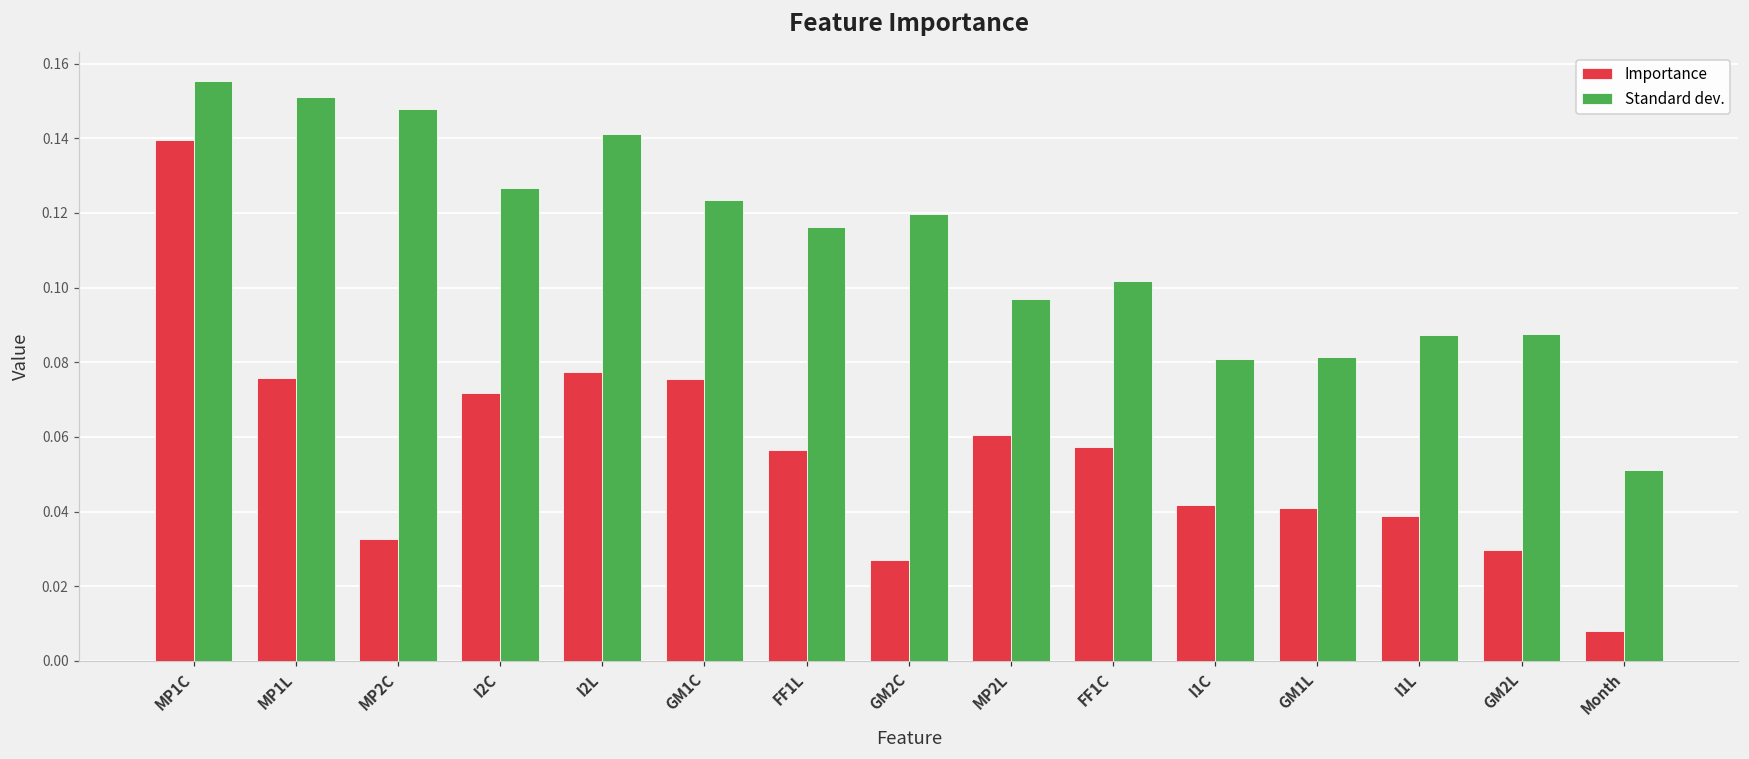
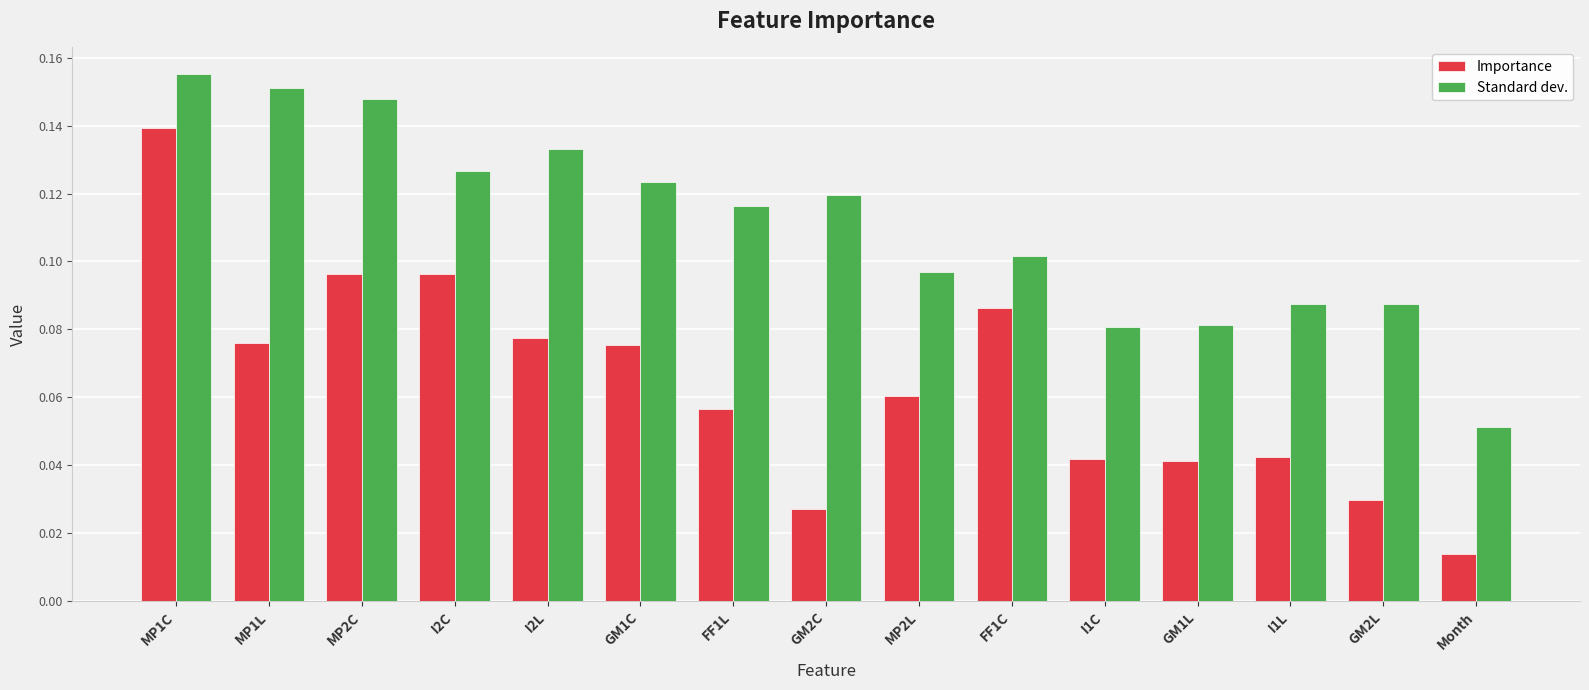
  {
    "Importance": {
      "MP1C": 0.139,
      "MP1L": 0.076,
-     "MP2C": 0.033,
-     "I2C": 0.072,
+     "MP2C": 0.096,
+     "I2C": 0.096,
      "I2L": 0.077,
      "GM1C": 0.075,
      "FF1L": 0.057,
      "GM2C": 0.027,
      "MP2L": 0.060,
-     "FF1C": 0.057,
+     "FF1C": 0.086,
      "I1C": 0.042,
      "GM1L": 0.041,
-     "I1L": 0.039,
+     "I1L": 0.042,
      "GM2L": 0.030,
-     "Month": 0.008
+     "Month": 0.014
    },
    "Standard dev.": {
      "MP1C": 0.155,
      "MP1L": 0.151,
      "MP2C": 0.148,
      "I2C": 0.127,
-     "I2L": 0.141,
+     "I2L": 0.133,
      "GM1C": 0.124,
      "FF1L": 0.116,
      "GM2C": 0.120,
      "MP2L": 0.097,
      "FF1C": 0.102,
      "I1C": 0.081,
      "GM1L": 0.081,
      "I1L": 0.087,
      "GM2L": 0.088,
      "Month": 0.051
    }
  }
